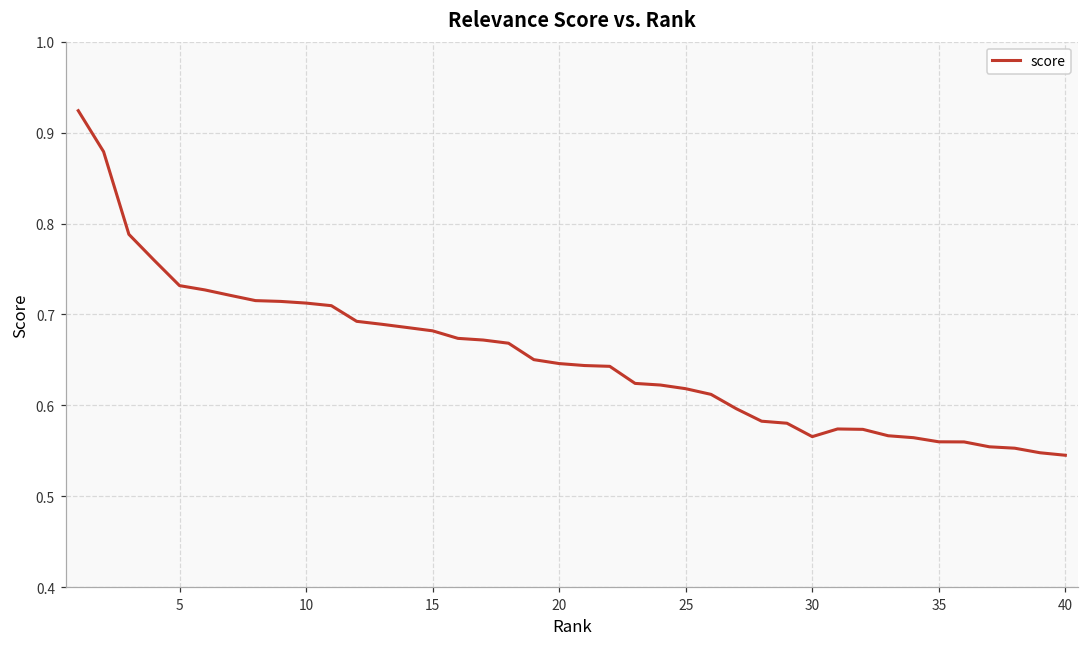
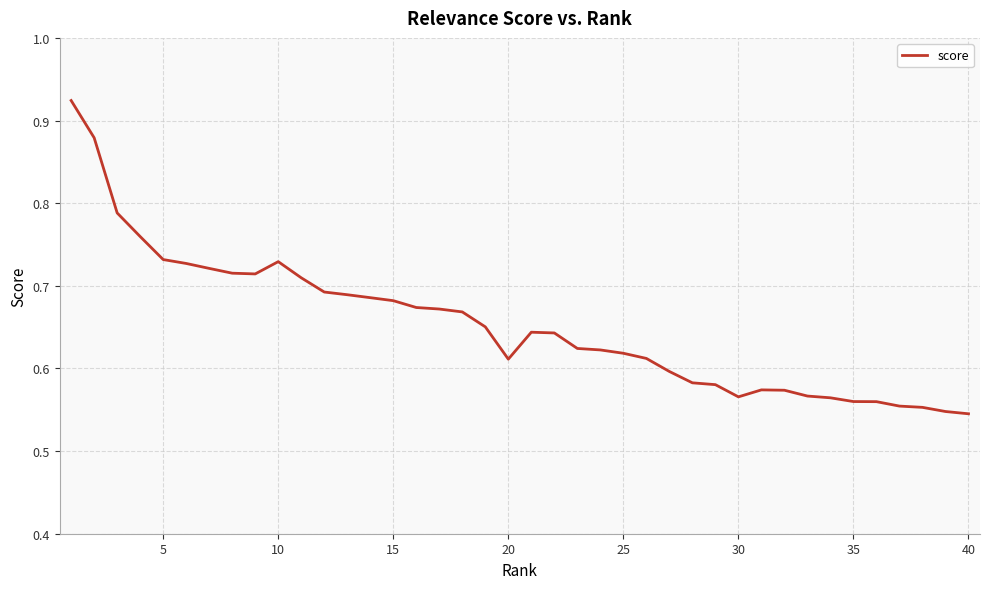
  {
    "5": 0.73,
-   "10": 0.71,
+   "10": 0.73,
    "15": 0.68,
-   "20": 0.65,
+   "20": 0.61,
    "25": 0.62,
    "30": 0.57,
    "35": 0.56,
    "40": 0.55
  }
